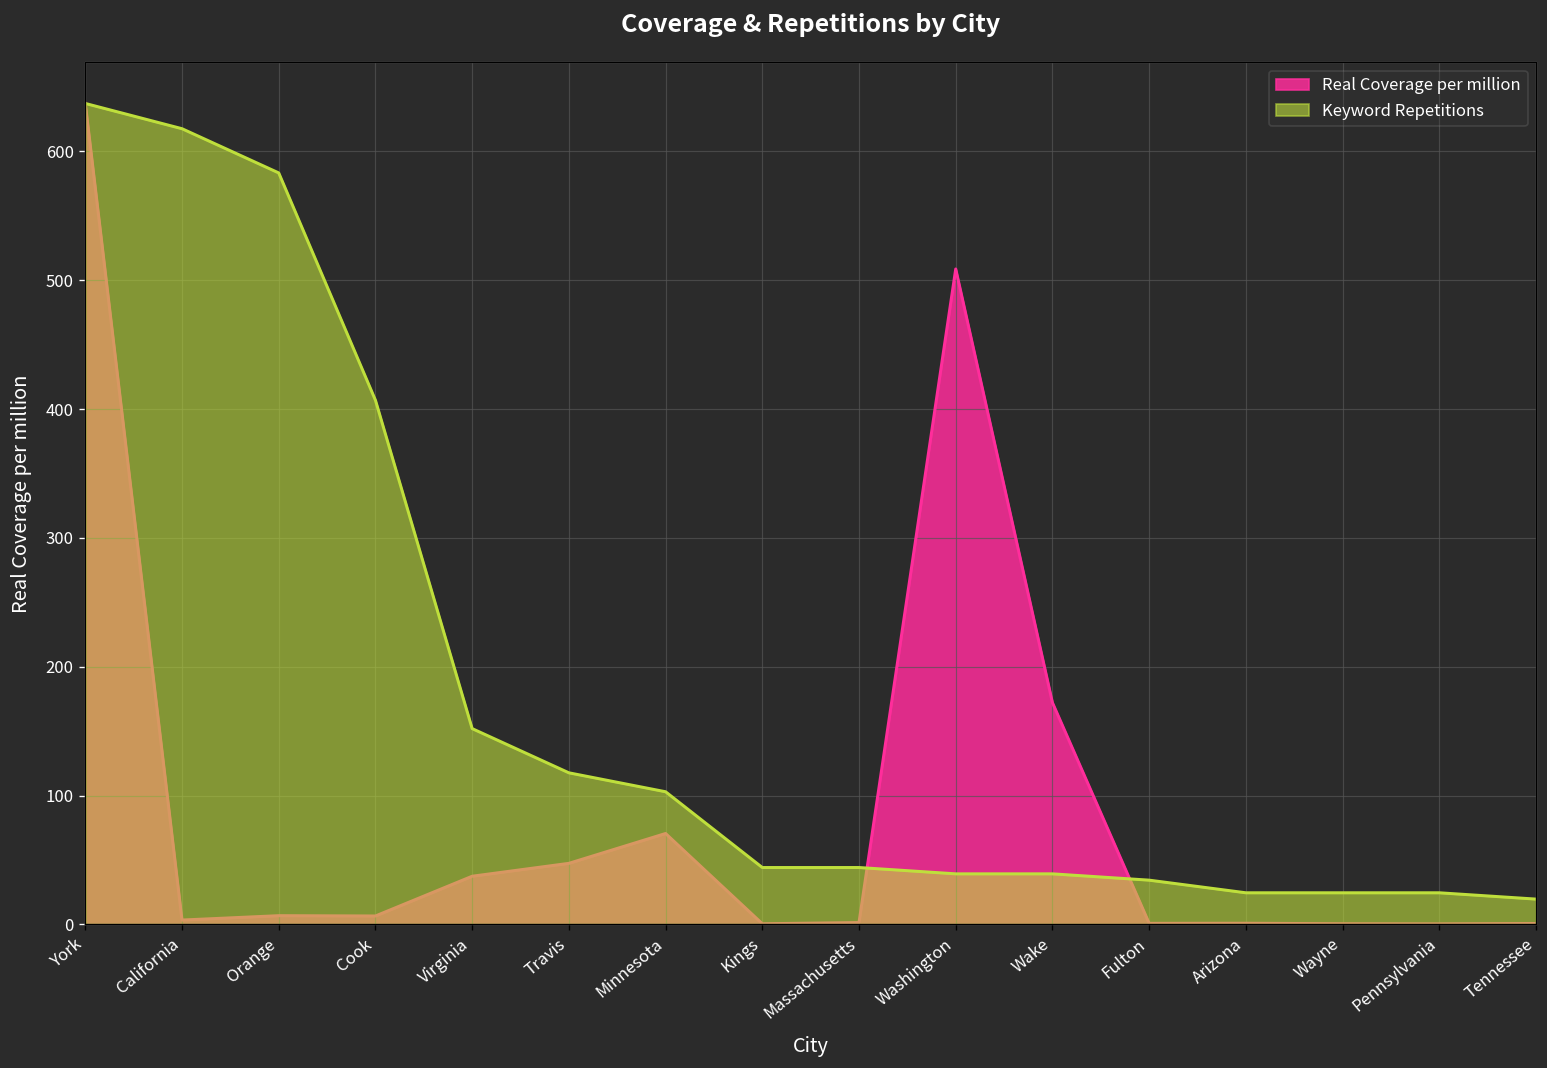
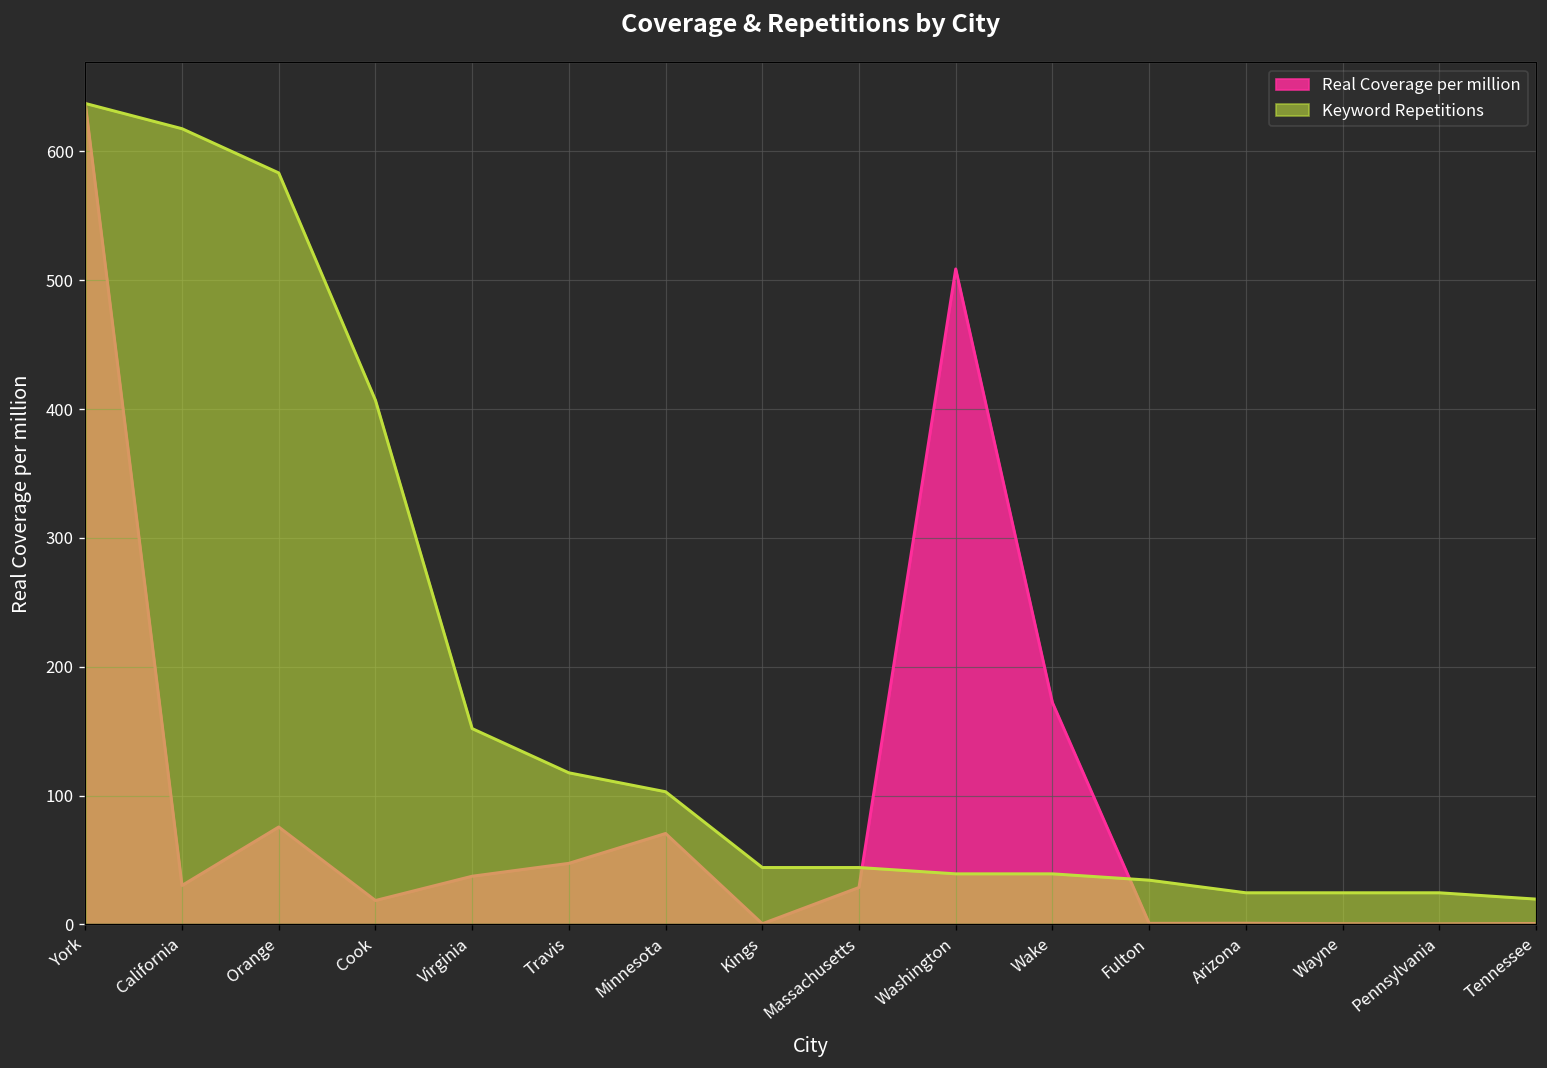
  {
    "Real Coverage per million": {
      "York": 637,
-     "California": 3,
-     "Orange": 7,
-     "Cook": 6,
+     "California": 30,
+     "Orange": 76,
+     "Cook": 19,
      "Virginia": 37,
      "Travis": 47,
      "Minnesota": 71,
      "Kings": 0,
-     "Massachusetts": 1,
+     "Massachusetts": 29,
      "Washington": 509,
      "Wake": 172,
      "Fulton": 1,
      "Arizona": 1,
      "Wayne": 0,
      "Pennsylvania": 0,
      "Tennessee": 1
    }
  }
